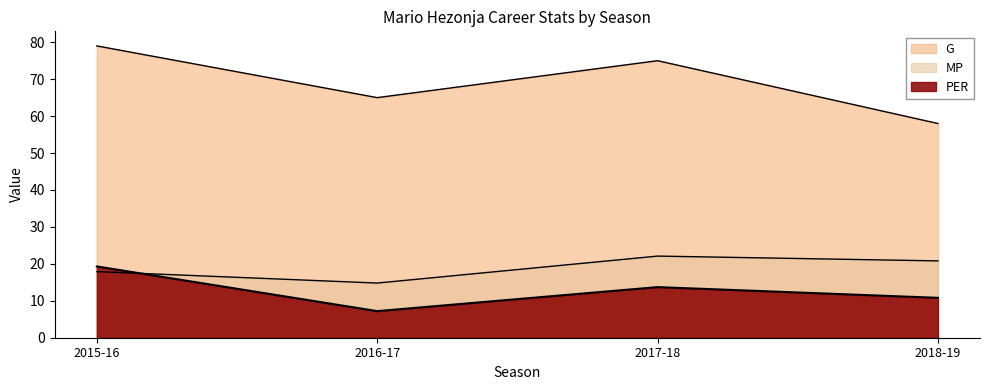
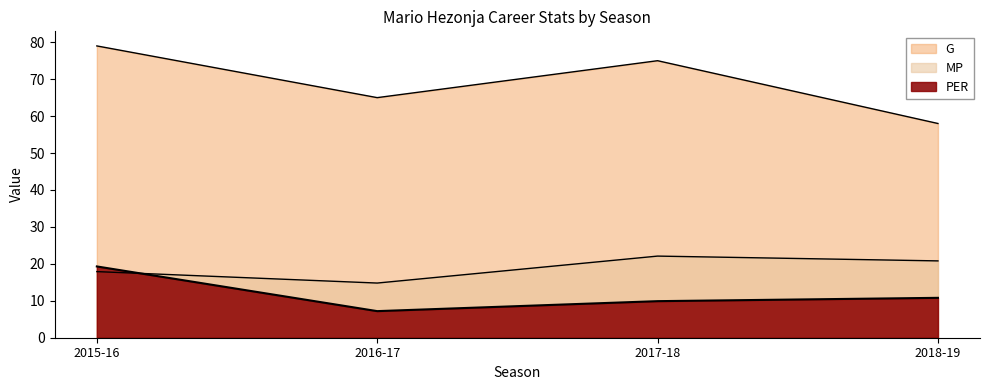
  {
    "PER": {
      "2015-16": 19,
      "2016-17": 7,
-     "2017-18": 14,
+     "2017-18": 10,
      "2018-19": 11
    }
  }
